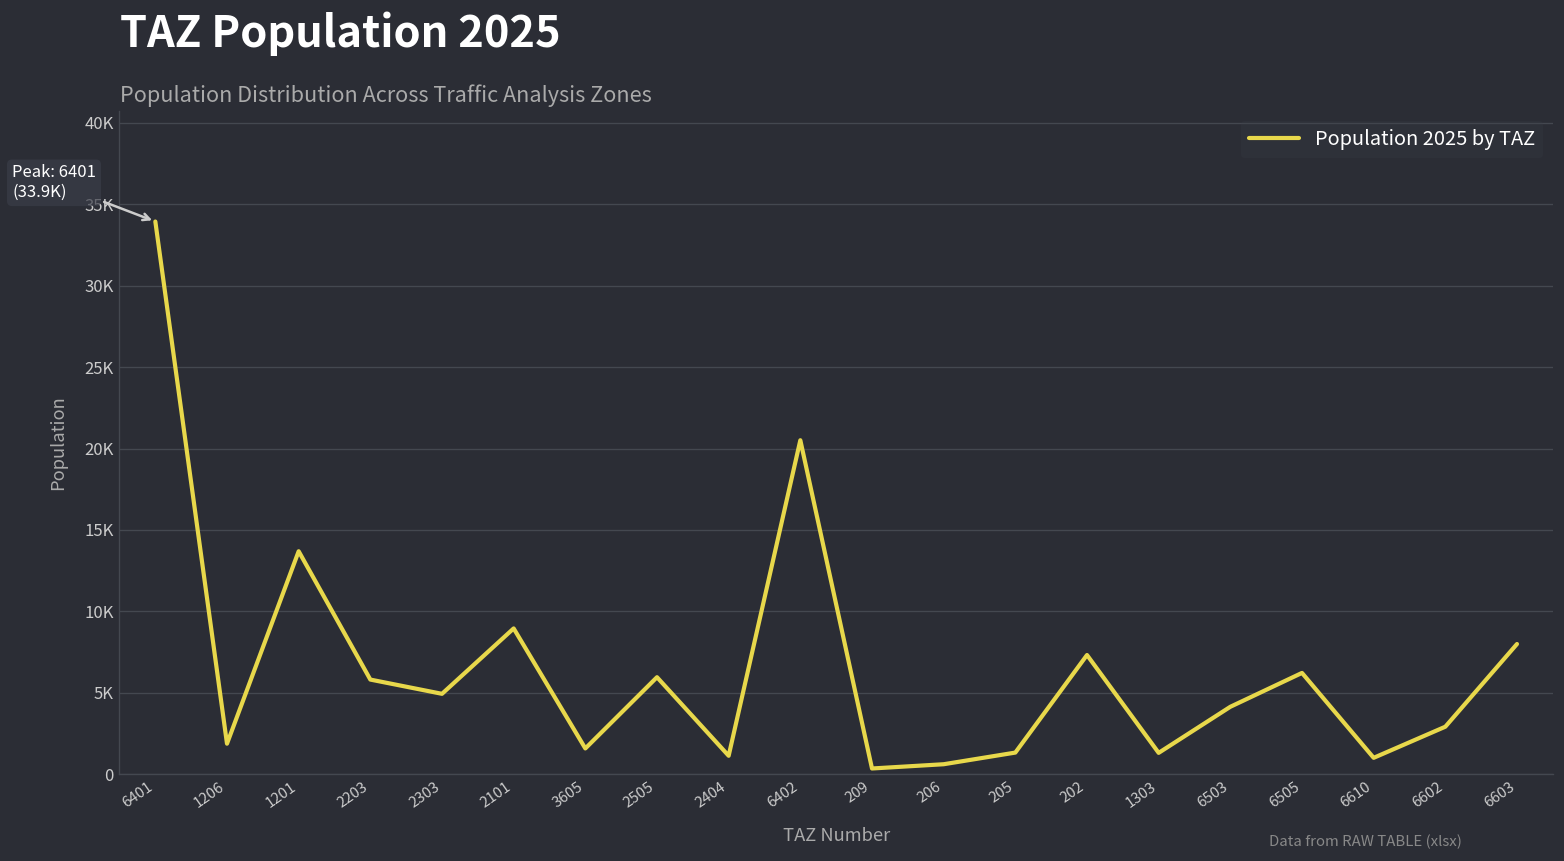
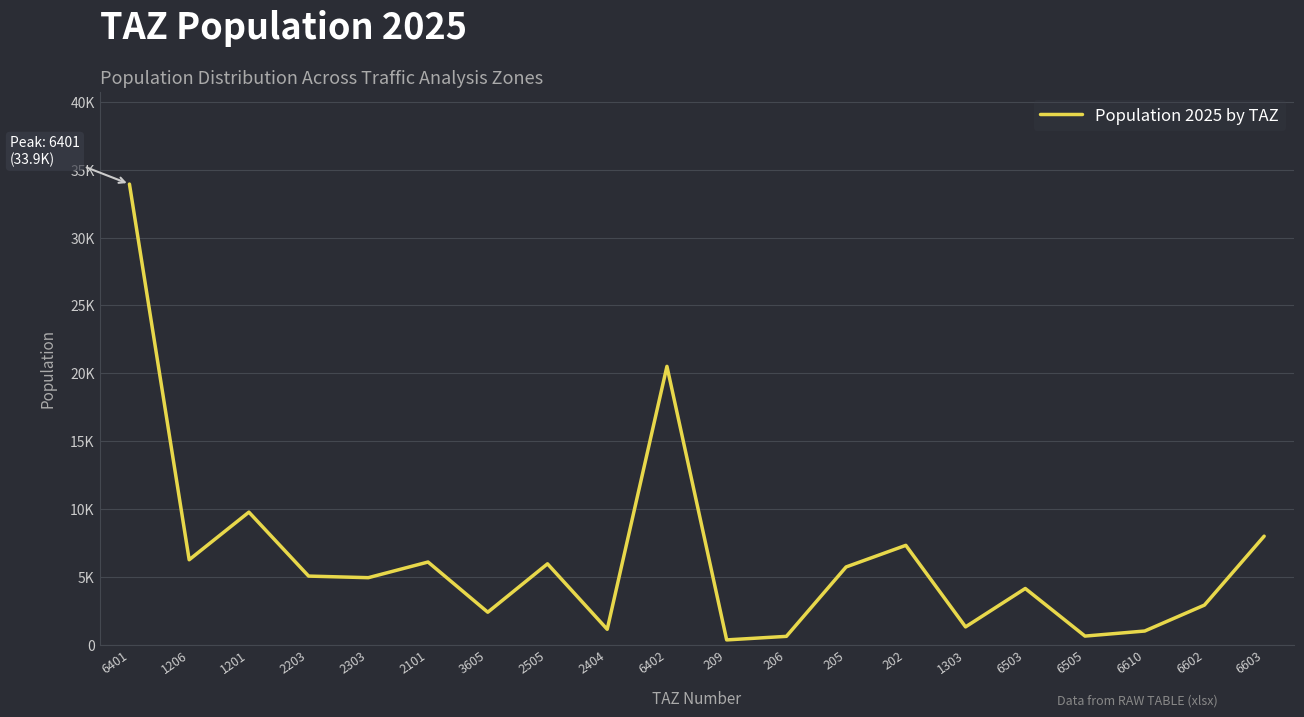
  {
-   "1206": 1900,
-   "1201": 13700,
-   "2203": 5800,
+   "1206": 6200,
+   "1201": 9800,
+   "2203": 5000,
    "2303": 4900,
-   "2101": 8900,
-   "3605": 1600,
+   "2101": 6100,
+   "3605": 2400,
    "2505": 5900,
    "2404": 1100,
    "6402": 20500,
    "209": 300,
    "206": 600,
-   "205": 1300,
+   "205": 5700,
    "202": 7300,
    "1303": 1300,
    "6503": 4100,
-   "6505": 6200,
+   "6505": 600,
    "6610": 1000,
    "6602": 2900,
    "6603": 8000
  }
